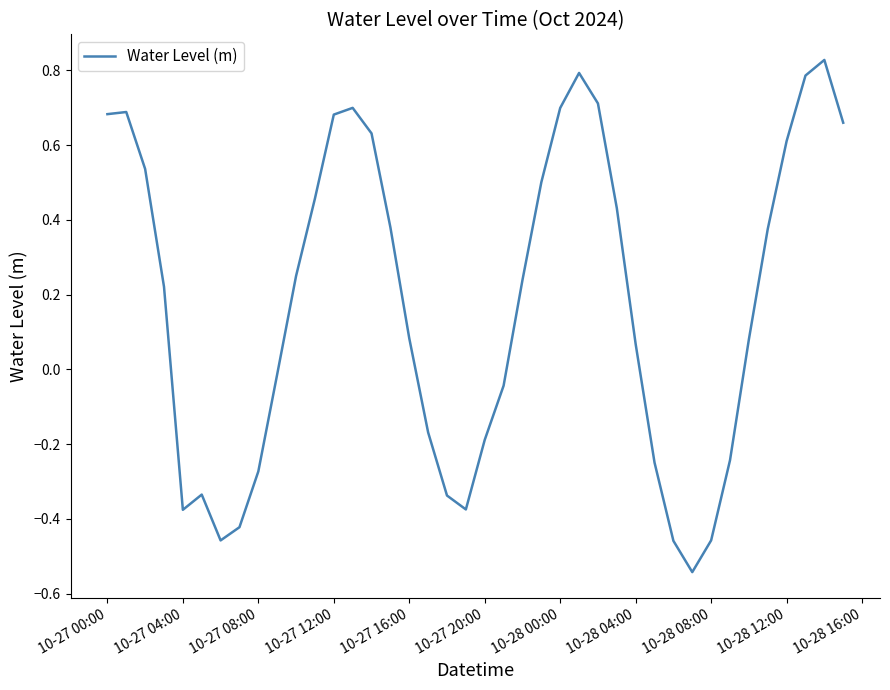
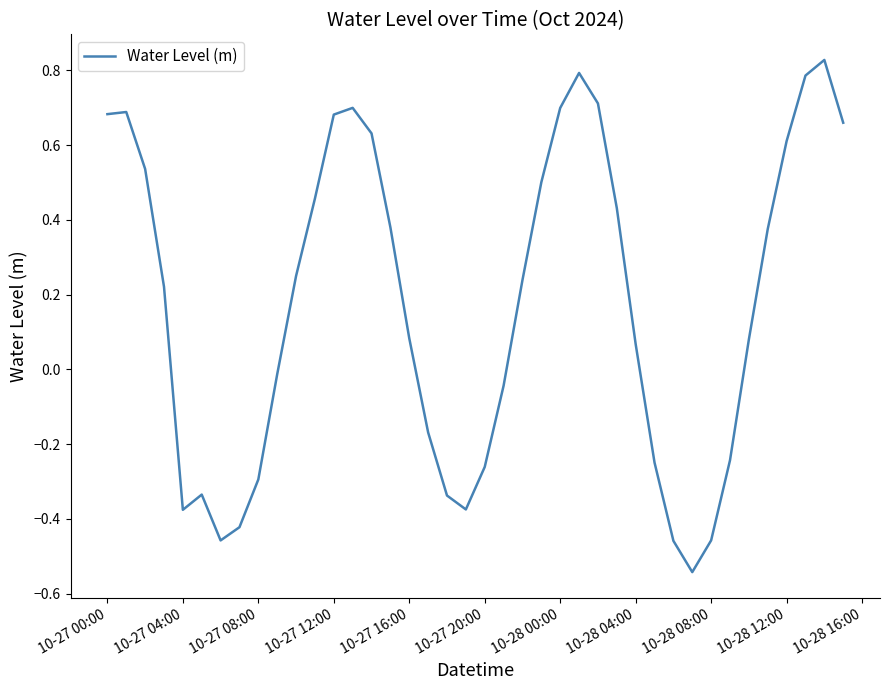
  {
    "10-27 00:00": 0.68,
    "10-27 04:00": -0.38,
-   "10-27 08:00": -0.27,
+   "10-27 08:00": -0.29,
    "10-27 12:00": 0.68,
    "10-27 16:00": 0.08,
-   "10-27 20:00": -0.19,
+   "10-27 20:00": -0.26,
    "10-28 00:00": 0.70,
    "10-28 04:00": 0.07,
    "10-28 08:00": -0.46,
    "10-28 12:00": 0.61
  }
